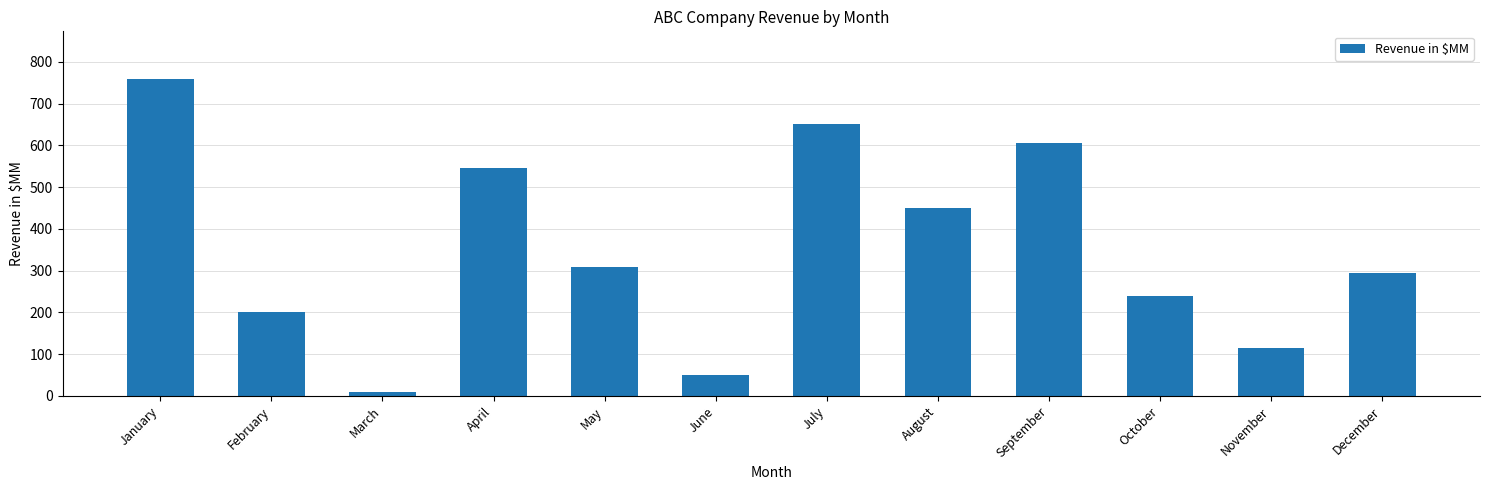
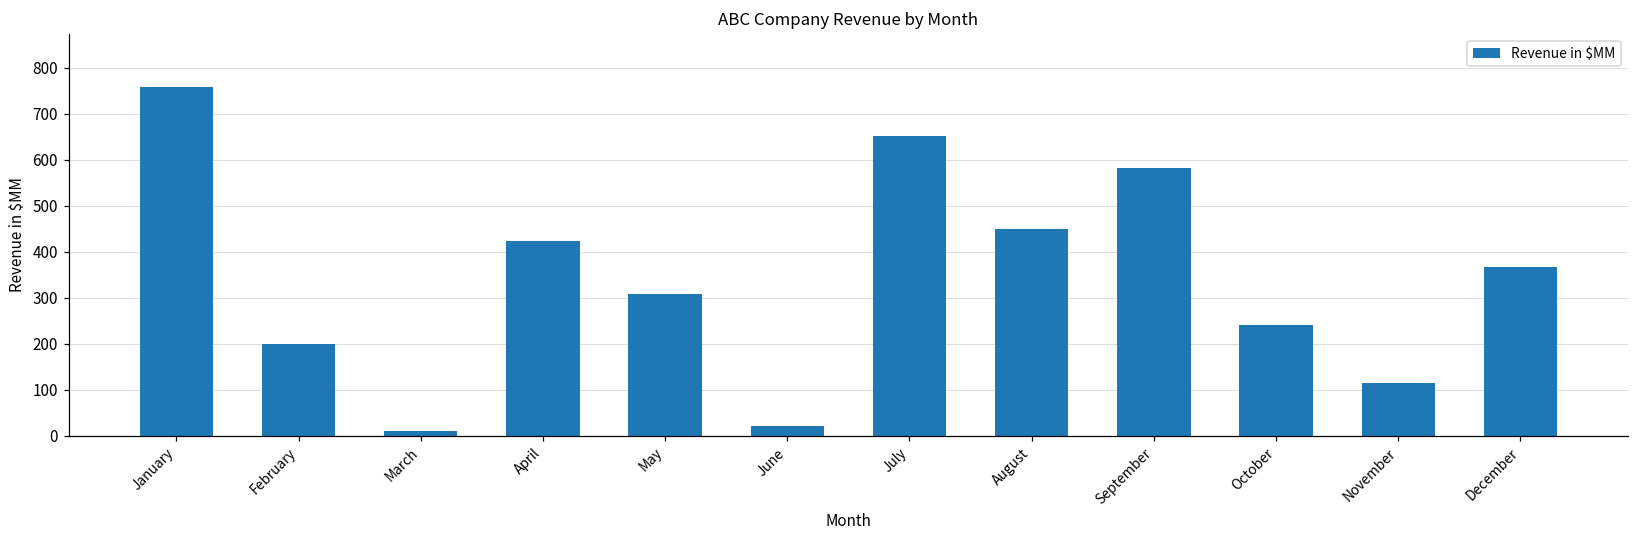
  {
    "January": 760,
    "February": 200,
    "March": 10,
-   "April": 550,
+   "April": 420,
    "May": 310,
-   "June": 50,
+   "June": 20,
    "July": 650,
    "August": 450,
-   "September": 610,
+   "September": 580,
    "October": 240,
    "November": 120,
-   "December": 300
+   "December": 370
  }
